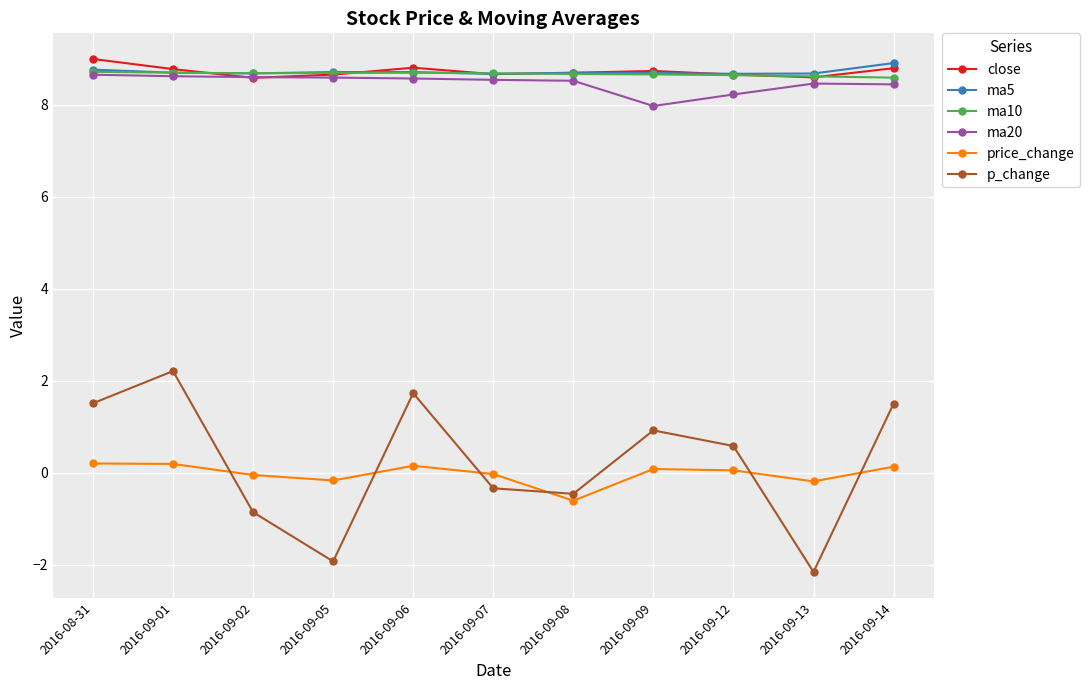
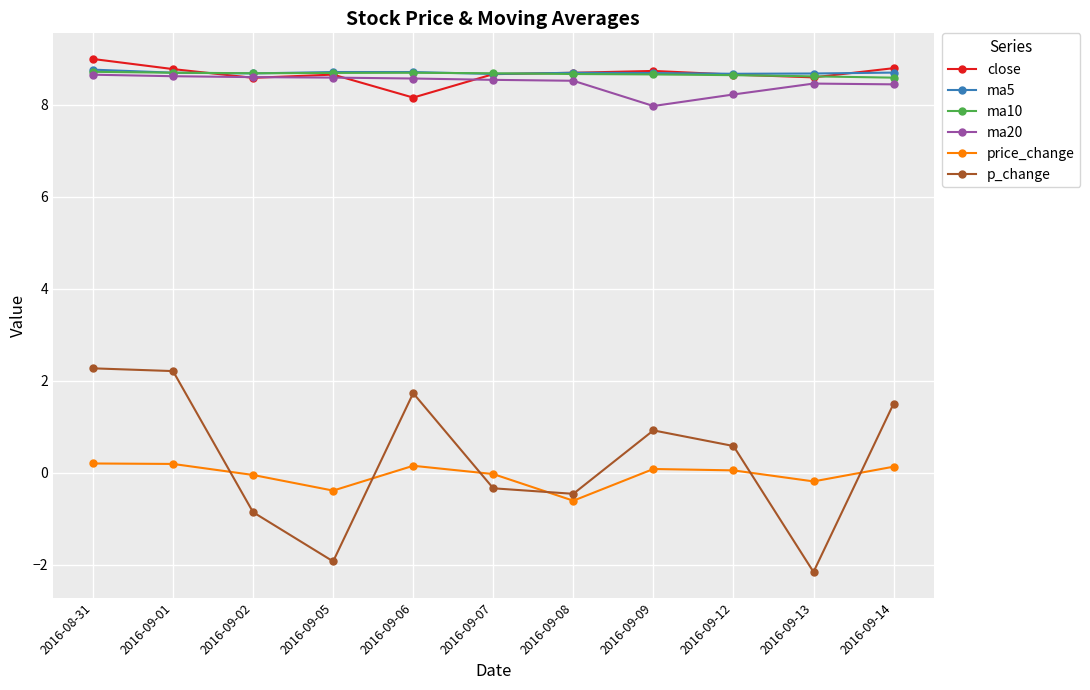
  {
    "close": {
      "2016-08-31": 9.0,
      "2016-09-01": 8.8,
-     "2016-09-06": 8.8,
+     "2016-09-06": 8.2,
      "2016-09-14": 8.8
    },
    "ma5": {
      "2016-09-13": 8.7,
-     "2016-09-14": 8.9
+     "2016-09-14": 8.7
    },
    "ma10": {
      "2016-09-14": 8.6
    },
    "ma20": {
      "2016-08-31": 8.7,
      "2016-09-01": 8.6,
      "2016-09-05": 8.6,
      "2016-09-06": 8.6,
      "2016-09-07": 8.5,
      "2016-09-08": 8.5,
      "2016-09-09": 8.0,
      "2016-09-12": 8.2,
      "2016-09-13": 8.5,
      "2016-09-14": 8.4
    },
    "price_change": {
      "2016-08-31": 0.2,
      "2016-09-01": 0.2,
      "2016-09-02": -0.1,
-     "2016-09-05": -0.2,
+     "2016-09-05": -0.4,
      "2016-09-06": 0.2,
      "2016-09-07": 0.0,
      "2016-09-08": -0.6,
      "2016-09-09": 0.1,
      "2016-09-12": 0.1,
      "2016-09-13": -0.2,
      "2016-09-14": 0.1
    },
    "p_change": {
-     "2016-08-31": 1.5,
+     "2016-08-31": 2.3,
      "2016-09-01": 2.2,
      "2016-09-02": -0.9,
      "2016-09-05": -1.9,
      "2016-09-06": 1.7,
      "2016-09-07": -0.3,
      "2016-09-08": -0.5,
      "2016-09-09": 0.9,
      "2016-09-12": 0.6,
      "2016-09-13": -2.2,
      "2016-09-14": 1.5
    }
  }
